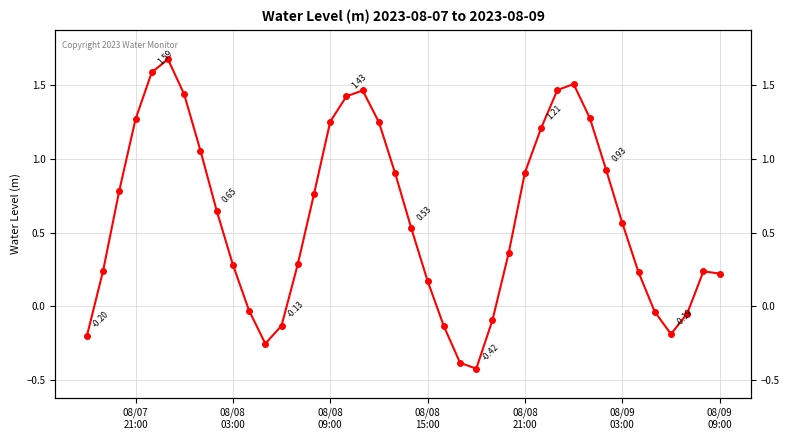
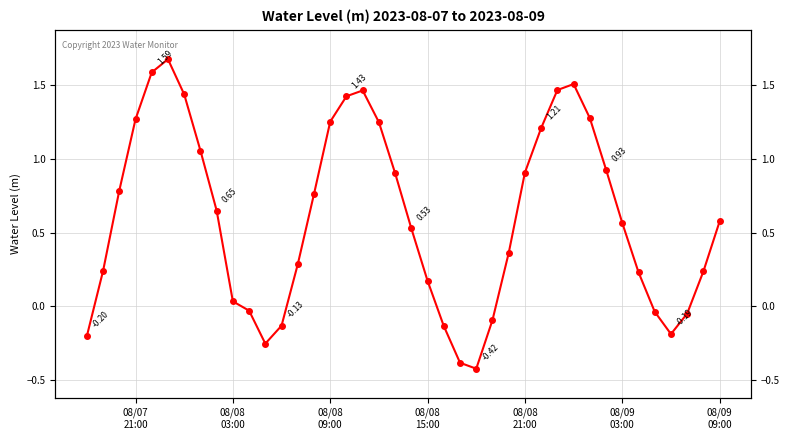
  {
    "08/07 21:00": 1.27,
-   "08/08 03:00": 0.28,
+   "08/08 03:00": 0.03,
    "08/08 09:00": 1.25,
    "08/08 15:00": 0.17,
    "08/08 21:00": 0.91,
    "08/09 03:00": 0.57,
-   "08/09 09:00": 0.22
+   "08/09 09:00": 0.58
  }
